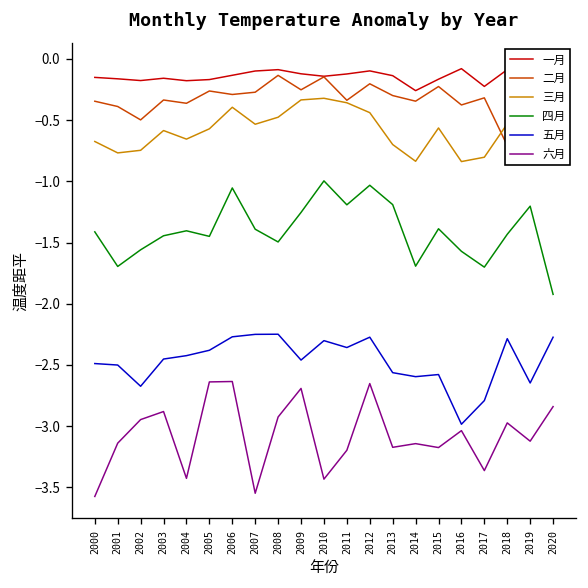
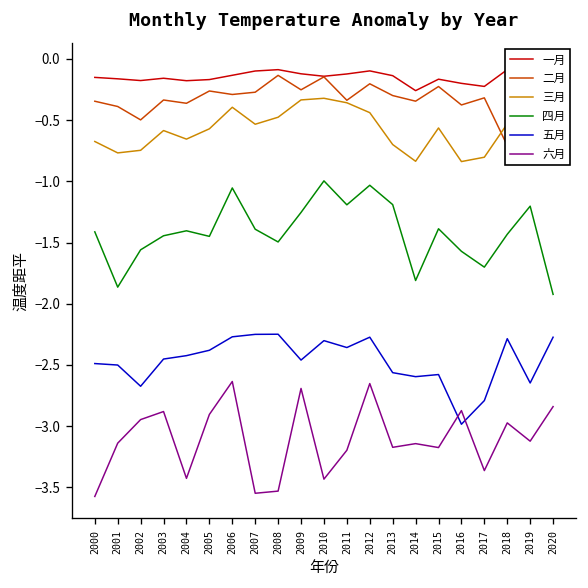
  {
    "一月": {
      "2000": -0.15,
      "2001": -0.16,
      "2002": -0.18,
      "2003": -0.16,
      "2004": -0.18,
      "2005": -0.17,
      "2006": -0.13,
      "2007": -0.10,
      "2008": -0.09,
      "2009": -0.12,
      "2011": -0.12,
      "2012": -0.10,
      "2013": -0.14,
      "2014": -0.26,
      "2015": -0.17,
-     "2016": -0.08,
+     "2016": -0.20,
      "2017": -0.22
    },
    "二月": {
      "2000": -0.35,
      "2001": -0.39,
      "2002": -0.50,
      "2003": -0.34,
      "2004": -0.36,
      "2005": -0.26,
      "2006": -0.29,
      "2007": -0.27,
      "2008": -0.13,
      "2009": -0.25,
      "2012": -0.20,
      "2013": -0.30,
      "2014": -0.35,
      "2015": -0.23,
      "2016": -0.38,
      "2017": -0.32
    },
    "三月": {
      "2000": -0.67,
      "2001": -0.77,
      "2002": -0.75,
      "2003": -0.59,
      "2004": -0.66,
      "2005": -0.57,
      "2006": -0.39,
      "2007": -0.53,
      "2008": -0.48,
      "2009": -0.33,
      "2010": -0.32,
      "2012": -0.44,
      "2013": -0.70,
      "2014": -0.84,
      "2015": -0.56,
      "2016": -0.84,
      "2017": -0.80
    },
    "四月": {
      "2000": -1.41,
-     "2001": -1.70,
+     "2001": -1.86,
      "2002": -1.56,
      "2003": -1.44,
      "2004": -1.40,
      "2005": -1.45,
      "2006": -1.05,
      "2007": -1.39,
      "2008": -1.50,
      "2009": -1.25,
      "2010": -1.00,
      "2011": -1.19,
      "2012": -1.03,
      "2013": -1.19,
-     "2014": -1.69,
+     "2014": -1.81,
      "2015": -1.39,
      "2016": -1.57,
      "2017": -1.70,
      "2018": -1.43,
      "2019": -1.20,
      "2020": -1.92
    },
    "五月": {
      "2000": -2.49,
      "2001": -2.50,
      "2002": -2.67,
      "2003": -2.45,
      "2004": -2.42,
      "2005": -2.38,
      "2006": -2.27,
      "2007": -2.25,
      "2008": -2.25,
      "2009": -2.46,
      "2010": -2.30,
      "2011": -2.36,
      "2012": -2.27,
      "2013": -2.56,
      "2014": -2.60,
      "2015": -2.58,
      "2016": -2.98,
      "2017": -2.79,
      "2018": -2.29,
      "2019": -2.65,
      "2020": -2.27
    },
    "六月": {
      "2000": -3.58,
      "2001": -3.14,
      "2002": -2.95,
      "2003": -2.88,
      "2004": -3.43,
-     "2005": -2.64,
+     "2005": -2.91,
      "2006": -2.64,
      "2007": -3.55,
-     "2008": -2.93,
+     "2008": -3.53,
      "2009": -2.69,
      "2010": -3.43,
      "2011": -3.20,
      "2012": -2.65,
      "2013": -3.17,
      "2014": -3.14,
      "2015": -3.18,
-     "2016": -3.04,
+     "2016": -2.87,
      "2017": -3.36,
      "2018": -2.97,
      "2019": -3.12,
      "2020": -2.84
    }
  }
